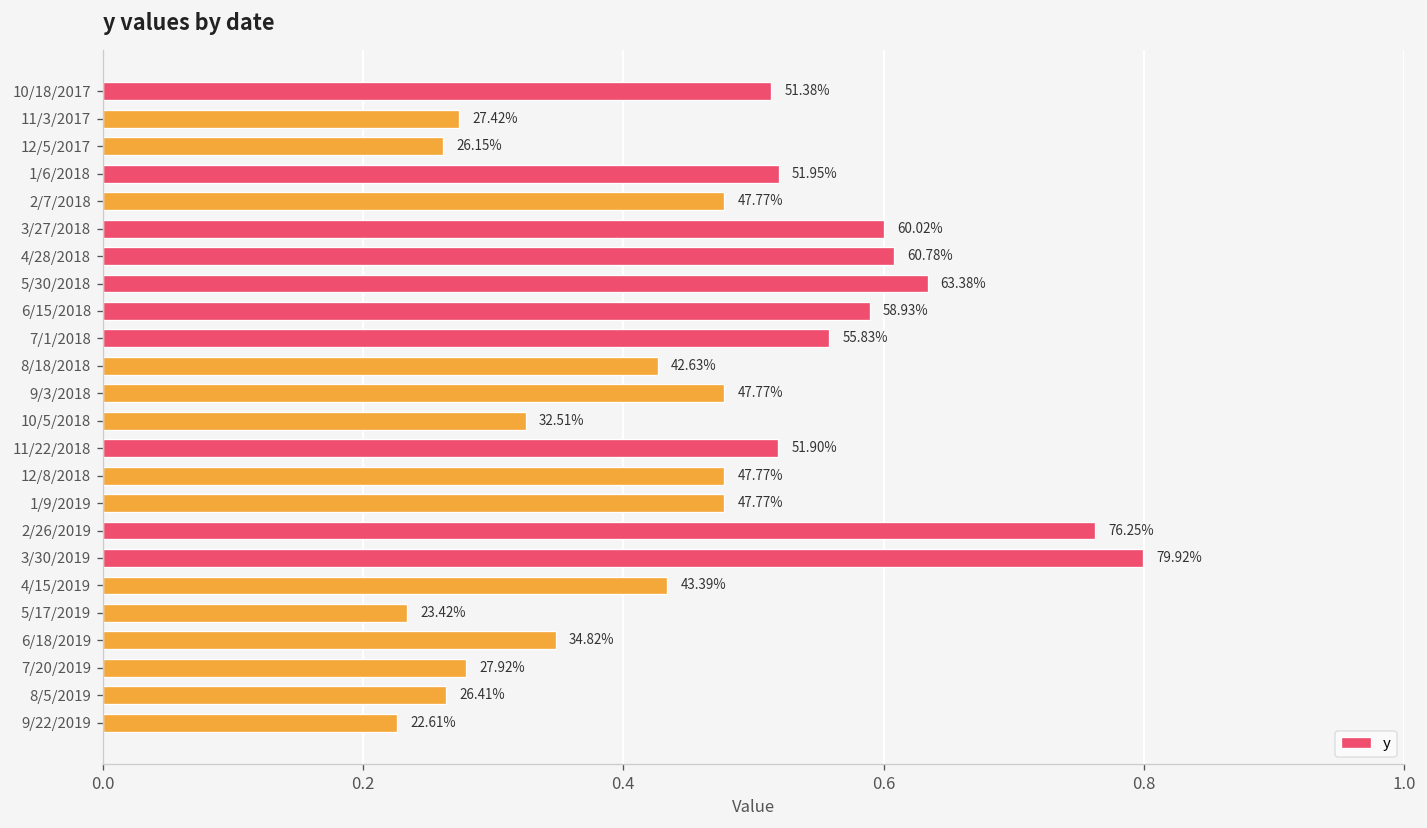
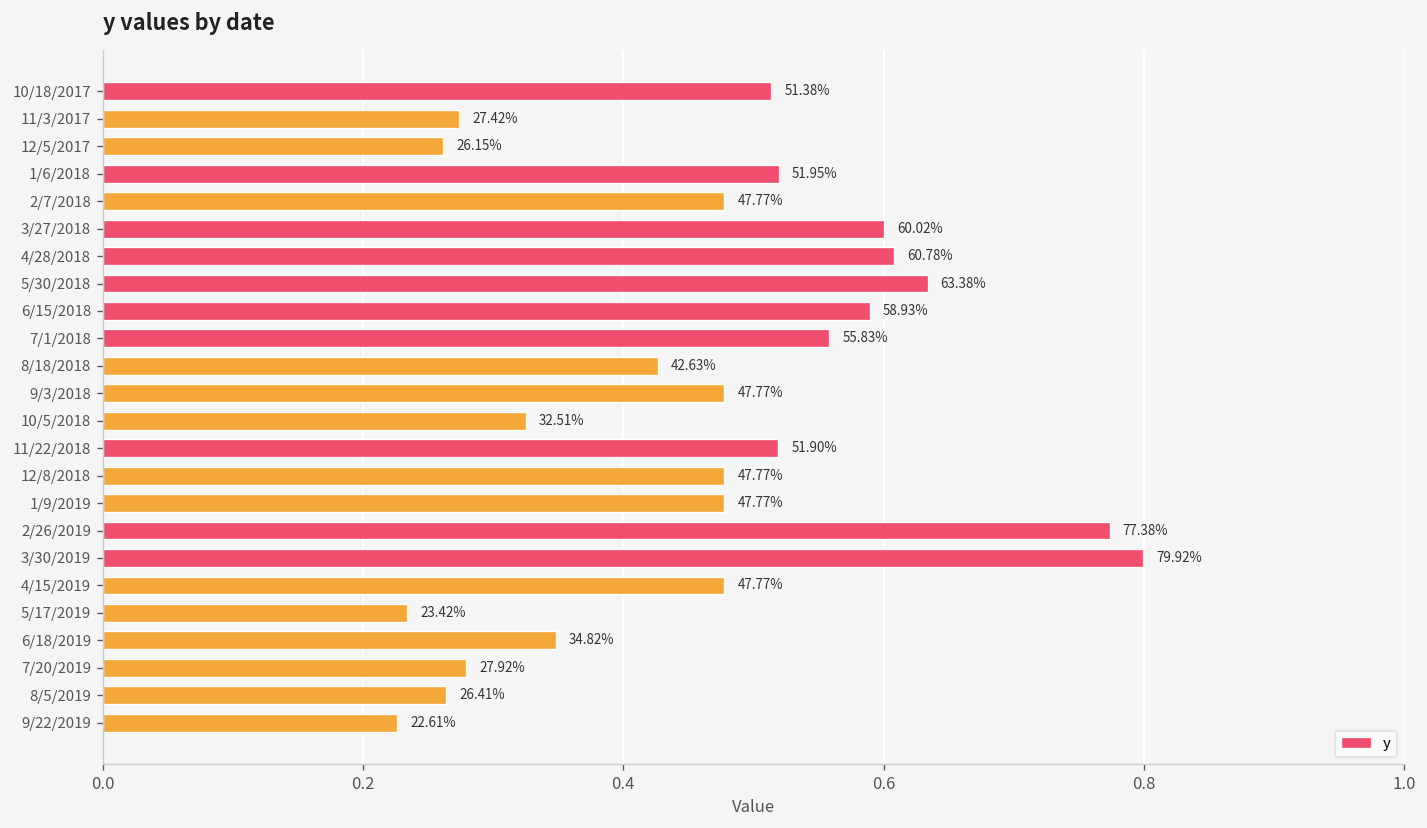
  {
    "10/18/2017": "51.38%",
    "11/3/2017": "27.42%",
    "12/5/2017": "26.15%",
    "1/6/2018": "51.95%",
    "2/7/2018": "47.77%",
    "3/27/2018": "60.02%",
    "4/28/2018": "60.78%",
    "5/30/2018": "63.38%",
    "6/15/2018": "58.93%",
    "7/1/2018": "55.83%",
    "8/18/2018": "42.63%",
    "9/3/2018": "47.77%",
    "10/5/2018": "32.51%",
    "11/22/2018": "51.90%",
    "12/8/2018": "47.77%",
    "1/9/2019": "47.77%",
-   "2/26/2019": "76.25%",
+   "2/26/2019": "77.38%",
    "3/30/2019": "79.92%",
-   "4/15/2019": "43.39%",
+   "4/15/2019": "47.77%",
    "5/17/2019": "23.42%",
    "6/18/2019": "34.82%",
    "7/20/2019": "27.92%",
    "8/5/2019": "26.41%",
    "9/22/2019": "22.61%"
  }
